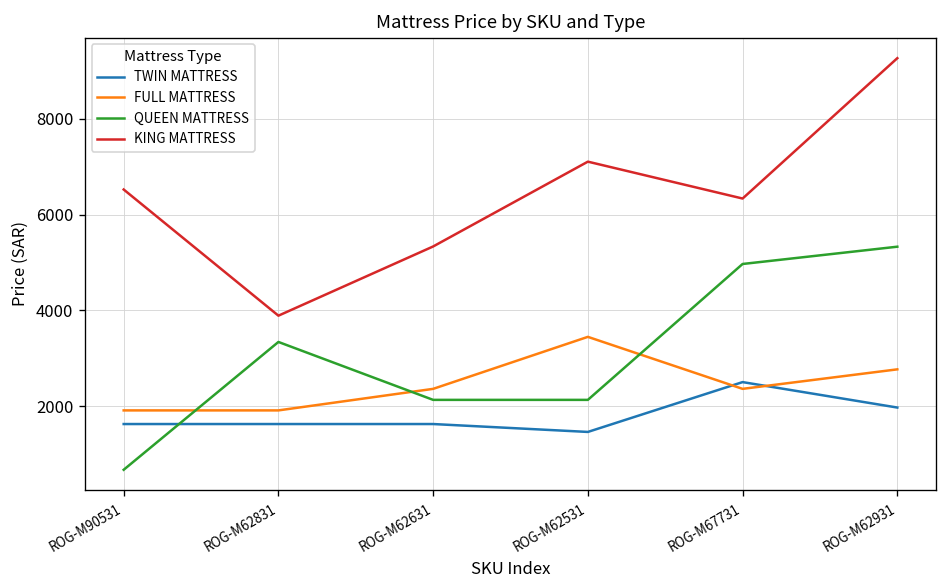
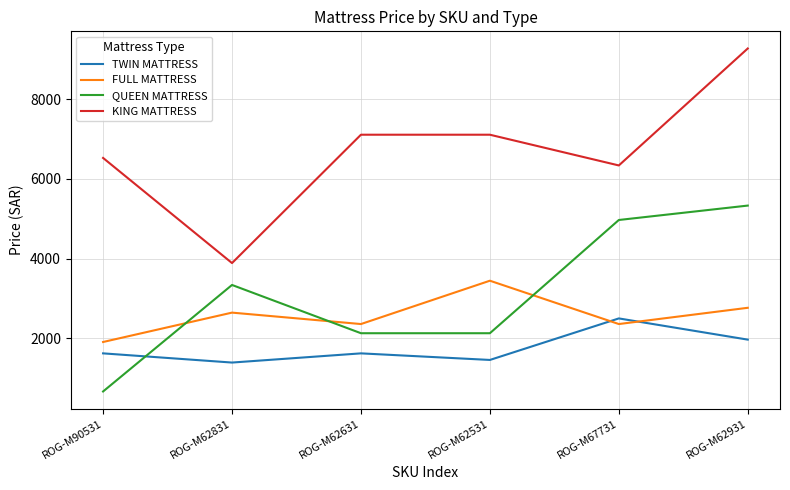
  {
    "TWIN MATTRESS": {
      "ROG-M90531": 1600,
-     "ROG-M62831": 1600,
+     "ROG-M62831": 1400,
      "ROG-M62631": 1600,
      "ROG-M62531": 1500,
      "ROG-M67731": 2500,
      "ROG-M62931": 2000
    },
    "FULL MATTRESS": {
      "ROG-M90531": 1900,
-     "ROG-M62831": 1900,
+     "ROG-M62831": 2600,
      "ROG-M62631": 2400,
      "ROG-M62531": 3400,
      "ROG-M67731": 2400,
      "ROG-M62931": 2800
    },
    "QUEEN MATTRESS": {
      "ROG-M90531": 700,
      "ROG-M62831": 3300,
      "ROG-M62631": 2100,
      "ROG-M62531": 2100,
      "ROG-M67731": 5000,
      "ROG-M62931": 5300
    },
    "KING MATTRESS": {
      "ROG-M90531": 6500,
      "ROG-M62831": 3900,
-     "ROG-M62631": 5300,
+     "ROG-M62631": 7100,
      "ROG-M62531": 7100,
      "ROG-M67731": 6300,
      "ROG-M62931": 9300
    }
  }
